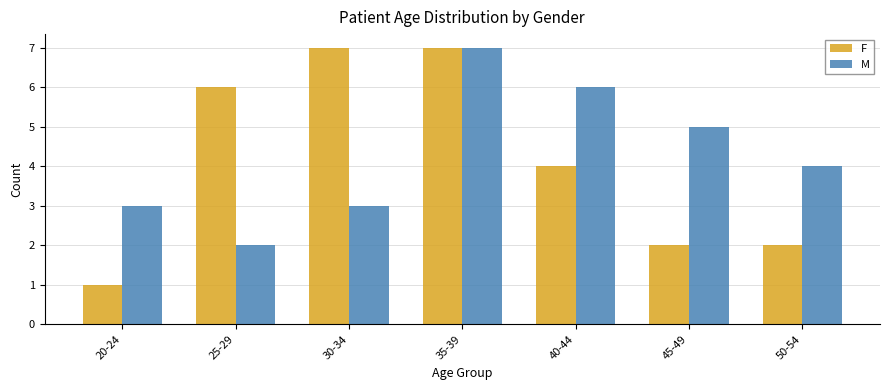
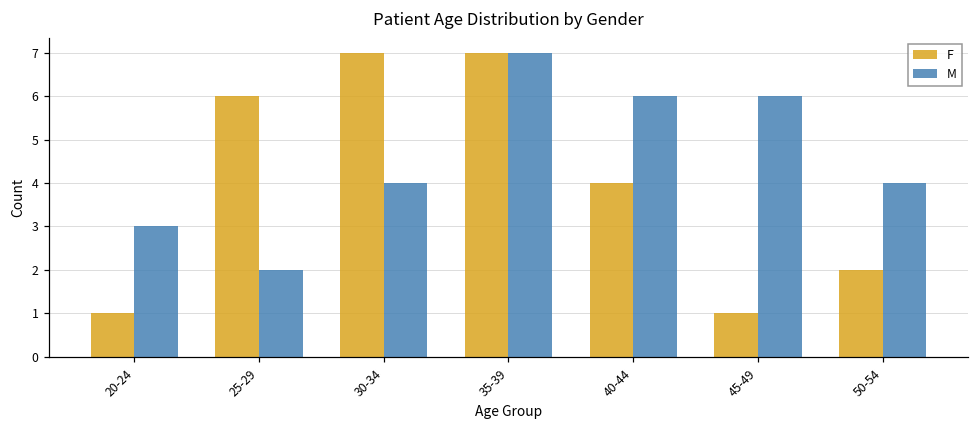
  {
    "F": {
      "20-24": 1,
      "25-29": 6,
      "30-34": 7,
      "35-39": 7,
      "40-44": 4,
-     "45-49": 2,
+     "45-49": 1,
      "50-54": 2
    },
    "M": {
      "20-24": 3,
      "25-29": 2,
-     "30-34": 3,
+     "30-34": 4,
      "35-39": 7,
      "40-44": 6,
-     "45-49": 5,
+     "45-49": 6,
      "50-54": 4
    }
  }
